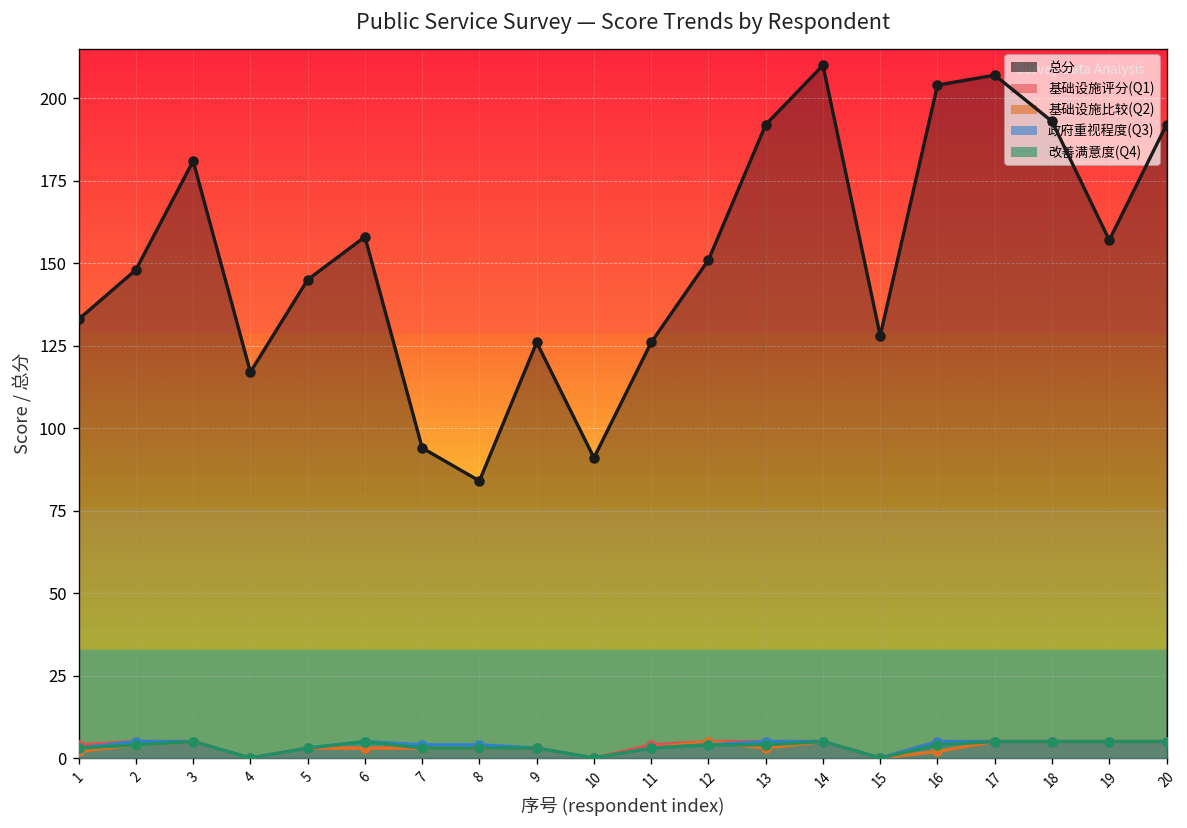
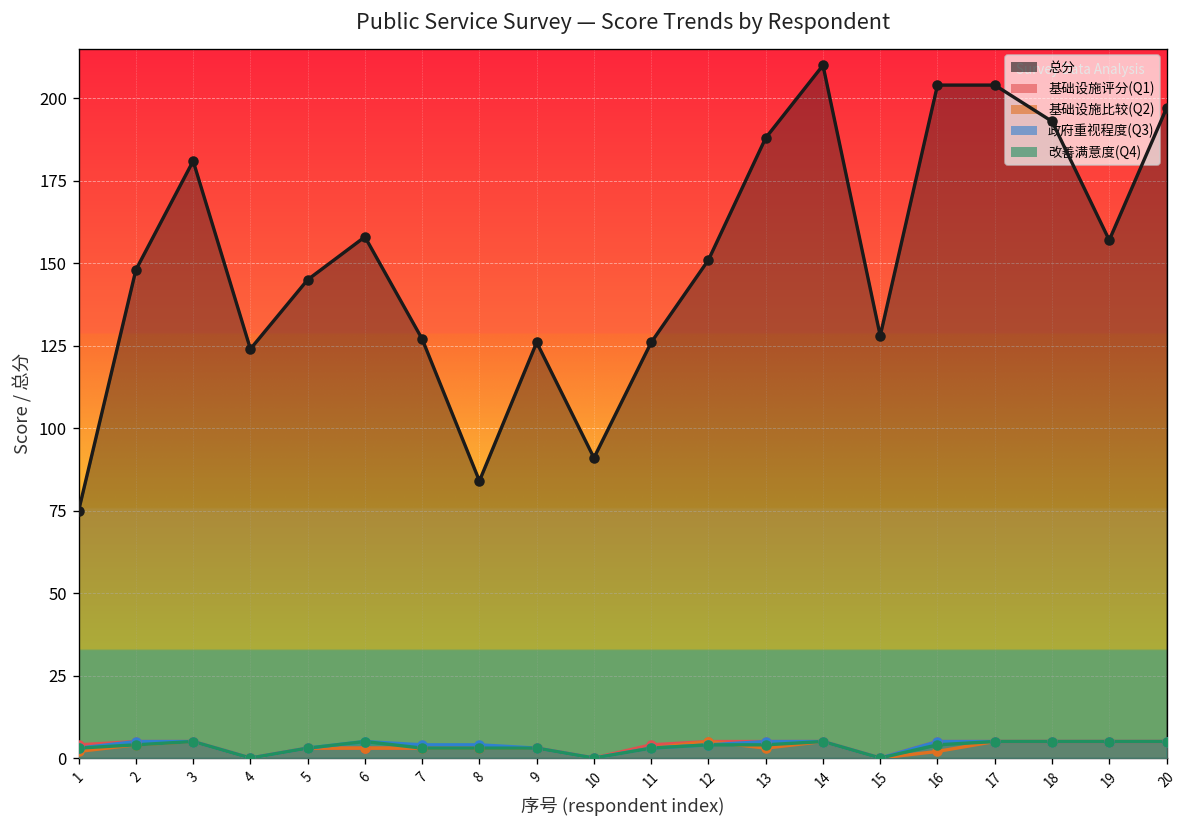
  {
    "总分": {
-     "1": 133,
+     "1": 75,
      "2": 148,
      "3": 181,
-     "4": 117,
+     "4": 124,
      "5": 145,
      "6": 158,
-     "7": 94,
+     "7": 127,
      "8": 84,
      "9": 126,
      "10": 91,
      "11": 126,
      "12": 151,
-     "13": 192,
+     "13": 188,
      "14": 210,
      "15": 128,
      "16": 204,
-     "17": 207,
+     "17": 204,
      "19": 157,
-     "20": 192
+     "20": 197
    }
  }
